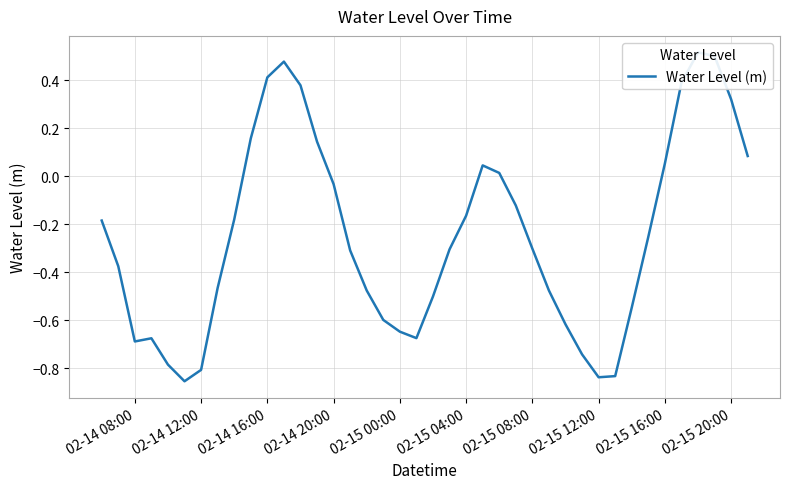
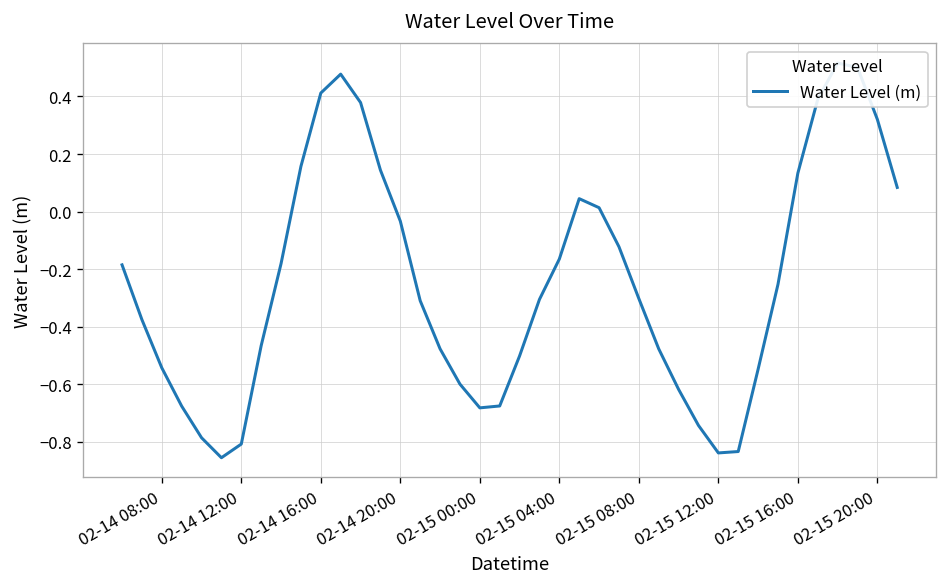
  {
-   "02-14 08:00": -0.69,
+   "02-14 08:00": -0.54,
    "02-14 12:00": -0.81,
    "02-14 16:00": 0.41,
    "02-14 20:00": -0.03,
-   "02-15 00:00": -0.65,
+   "02-15 00:00": -0.68,
    "02-15 04:00": -0.16,
    "02-15 08:00": -0.30,
    "02-15 12:00": -0.84,
-   "02-15 16:00": 0.05,
+   "02-15 16:00": 0.13,
    "02-15 20:00": 0.32
  }
